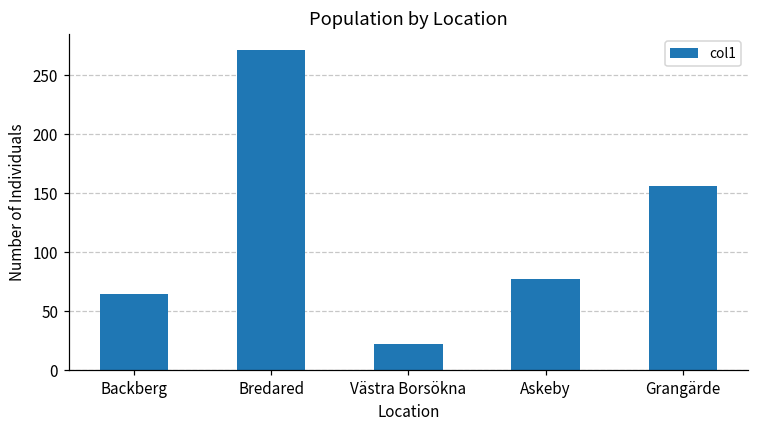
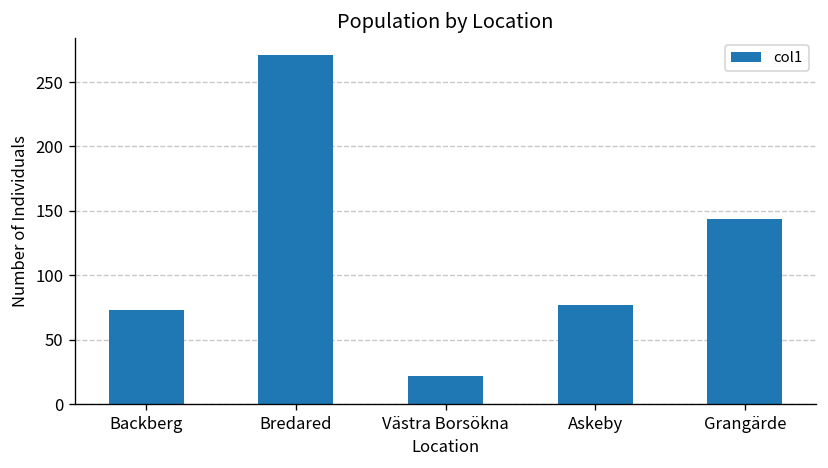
  {
-   "Backberg": 65,
+   "Backberg": 73,
    "Bredared": 271,
    "Västra Borsökna": 22,
    "Askeby": 77,
-   "Grangärde": 156
+   "Grangärde": 144
  }
